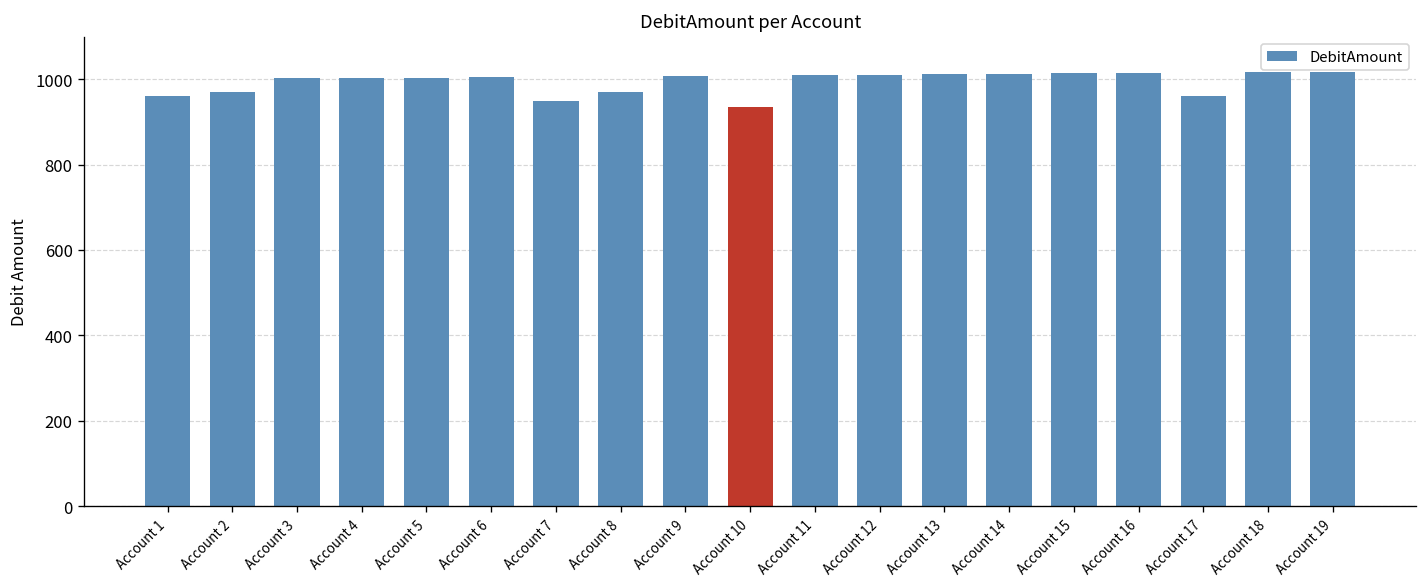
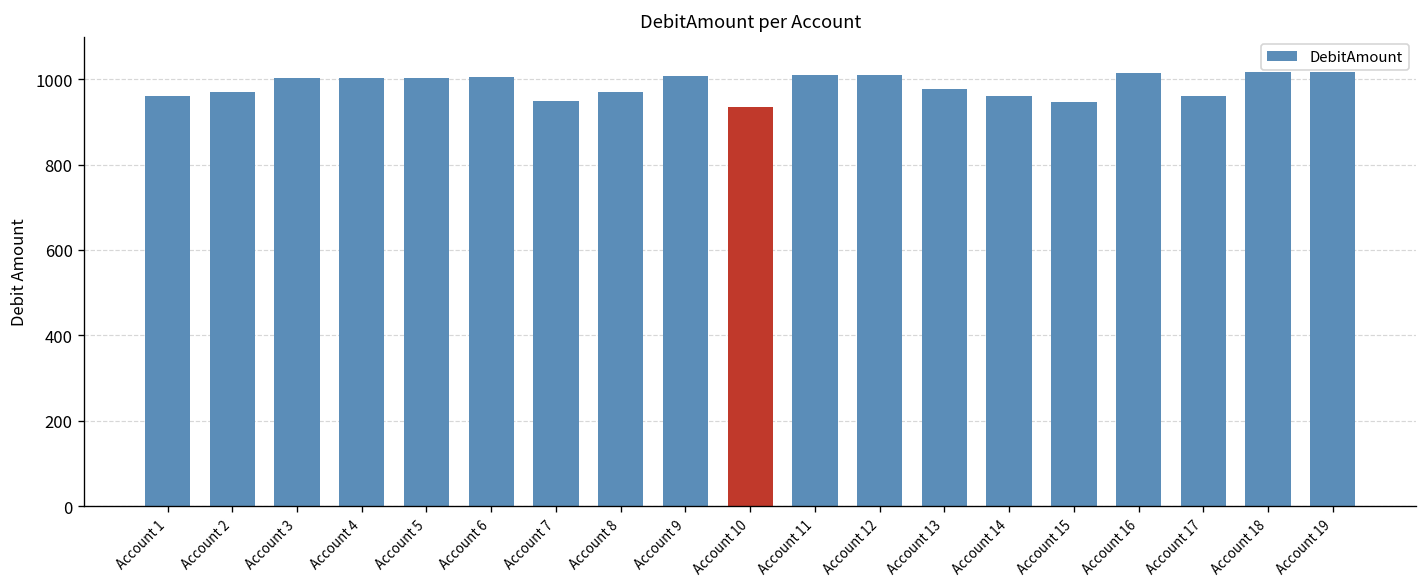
  {
    "Account 1": 960,
    "Account 2": 970,
    "Account 3": 1000,
    "Account 4": 1000,
    "Account 5": 1000,
    "Account 6": 1010,
    "Account 7": 950,
    "Account 8": 970,
    "Account 9": 1010,
    "Account 10": 930,
    "Account 11": 1010,
    "Account 12": 1010,
-   "Account 13": 1010,
-   "Account 14": 1010,
-   "Account 15": 1010,
+   "Account 13": 980,
+   "Account 14": 960,
+   "Account 15": 950,
    "Account 16": 1020,
    "Account 17": 960,
    "Account 18": 1020,
    "Account 19": 1020
  }
